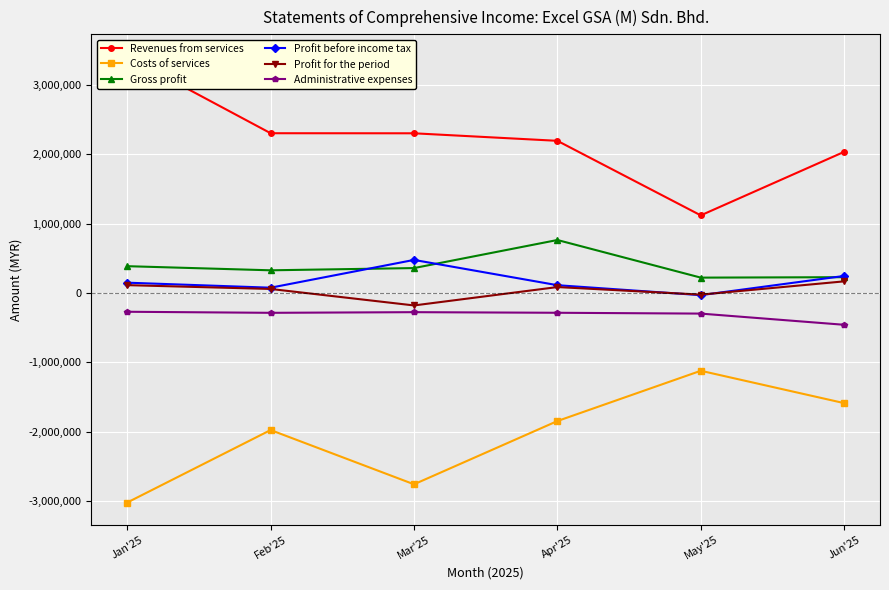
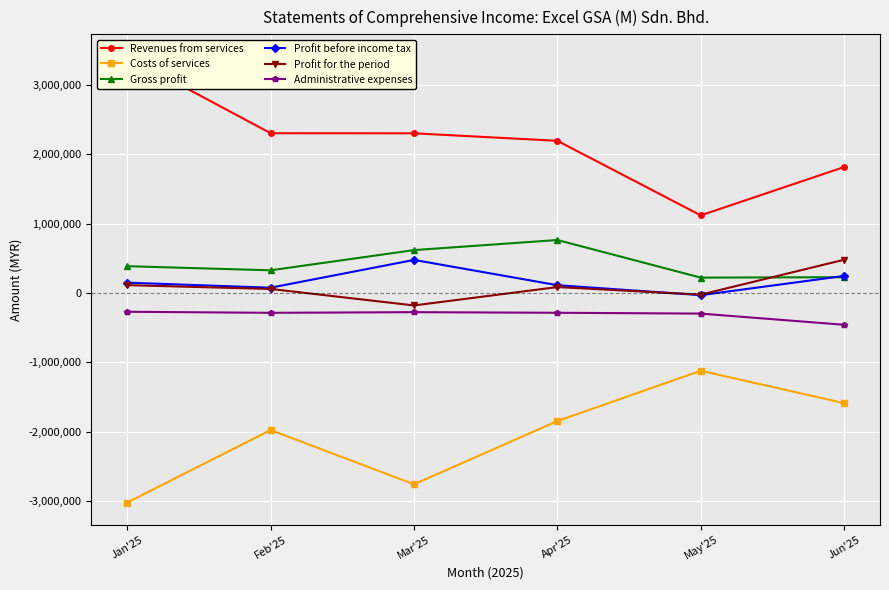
  {
    "Revenues from services": {
      "Feb'25": "2,300,000",
      "Mar'25": "2,300,000",
      "Apr'25": "2,200,000",
      "May'25": "1,100,000",
-     "Jun'25": "2,000,000"
+     "Jun'25": "1,800,000"
    },
    "Costs of services": {
      "Jan'25": "-3,000,000",
      "Feb'25": "-2,000,000",
      "Mar'25": "-2,800,000",
      "Apr'25": "-1,800,000",
      "May'25": "-1,100,000",
      "Jun'25": "-1,600,000"
    },
    "Gross profit": {
      "Jan'25": "400,000",
      "Feb'25": "300,000",
-     "Mar'25": "400,000",
+     "Mar'25": "600,000",
      "Apr'25": "800,000",
      "May'25": "200,000"
    },
    "Profit before income tax": {
      "Mar'25": "500,000"
    },
    "Profit for the period": {
      "Mar'25": "-200,000",
-     "Jun'25": "200,000"
+     "Jun'25": "500,000"
    },
    "Administrative expenses": {
      "Jan'25": "-300,000",
      "Feb'25": "-300,000",
      "Mar'25": "-300,000",
      "Apr'25": "-300,000",
      "May'25": "-300,000",
      "Jun'25": "-500,000"
    }
  }
